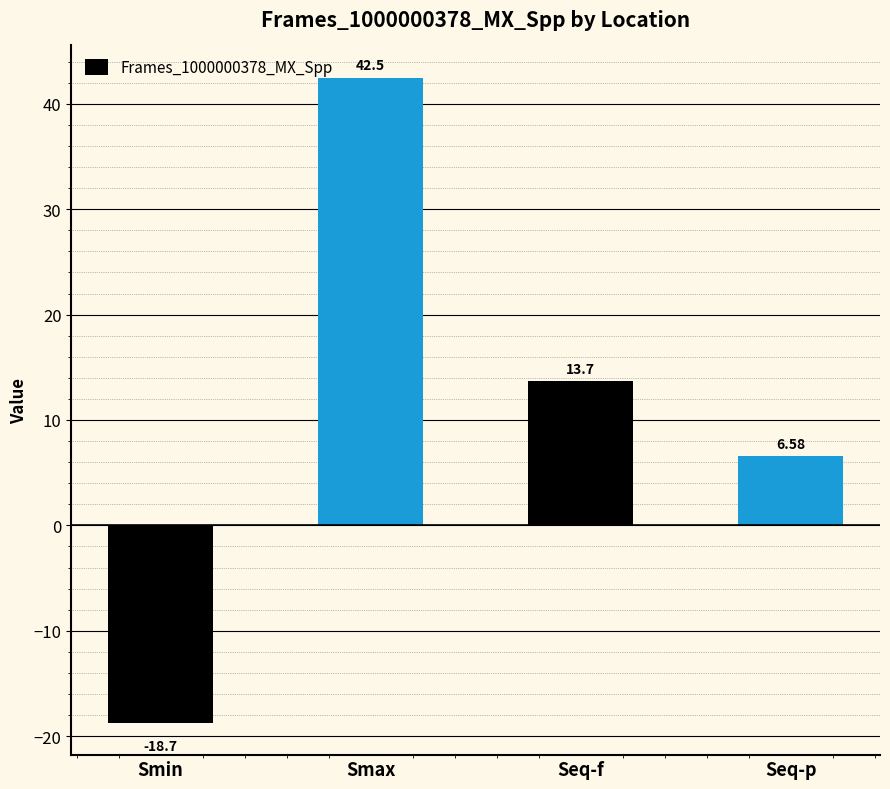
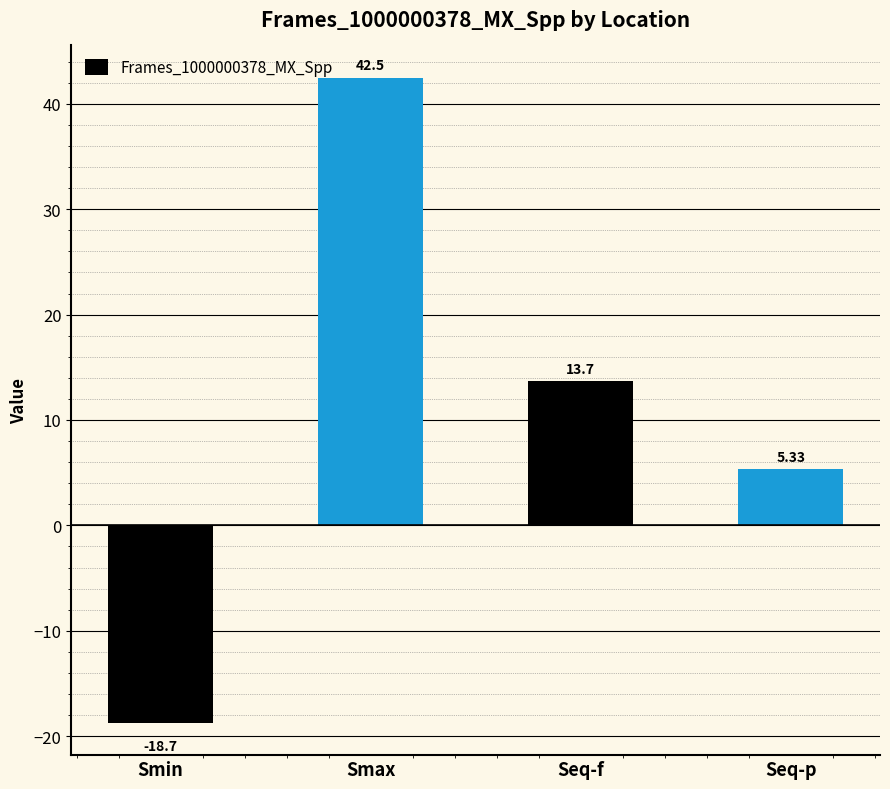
  {
    "Smin": -18.7,
    "Smax": 42.5,
    "Seq-f": 13.7,
-   "Seq-p": 6.58
+   "Seq-p": 5.33
  }
